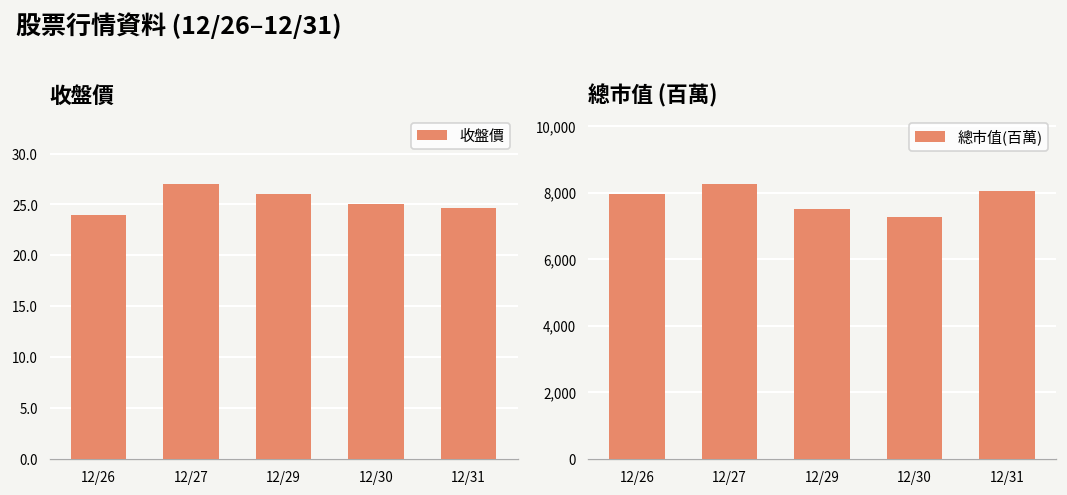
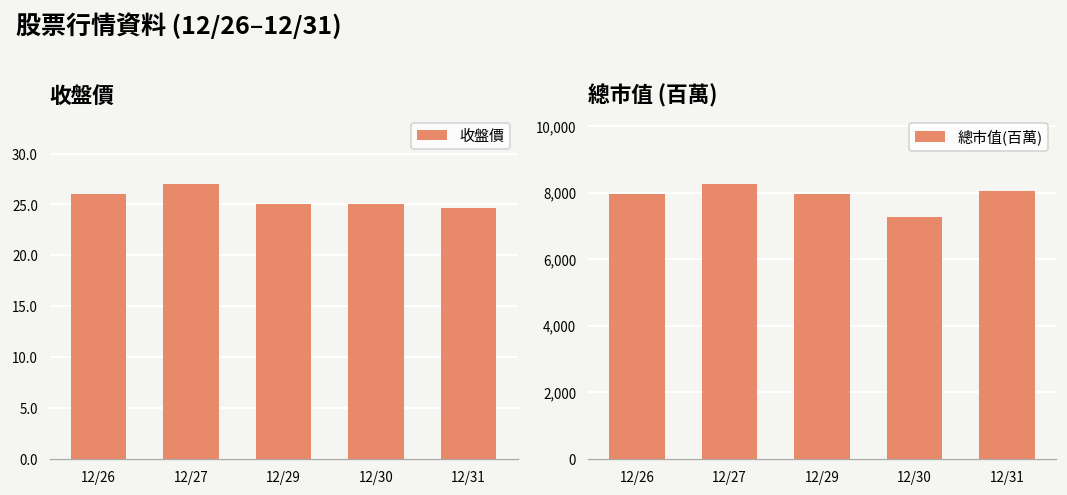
  {
    "收盤價": {
-     "12/26": "24",
+     "12/26": "26",
      "12/27": "27",
-     "12/29": "26",
+     "12/29": "25",
      "12/30": "25",
      "12/31": "25"
    },
    "總市值 (百萬)": {
      "12/26": "8,000",
      "12/27": "8,300",
-     "12/29": "7,500",
+     "12/29": "8,000",
      "12/30": "7,300",
      "12/31": "8,100"
    }
  }
